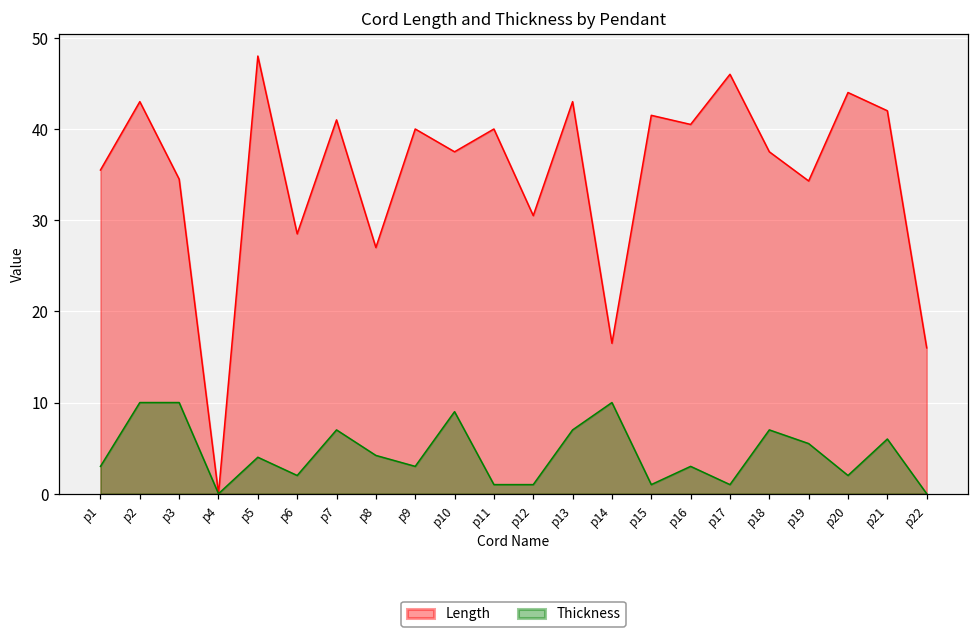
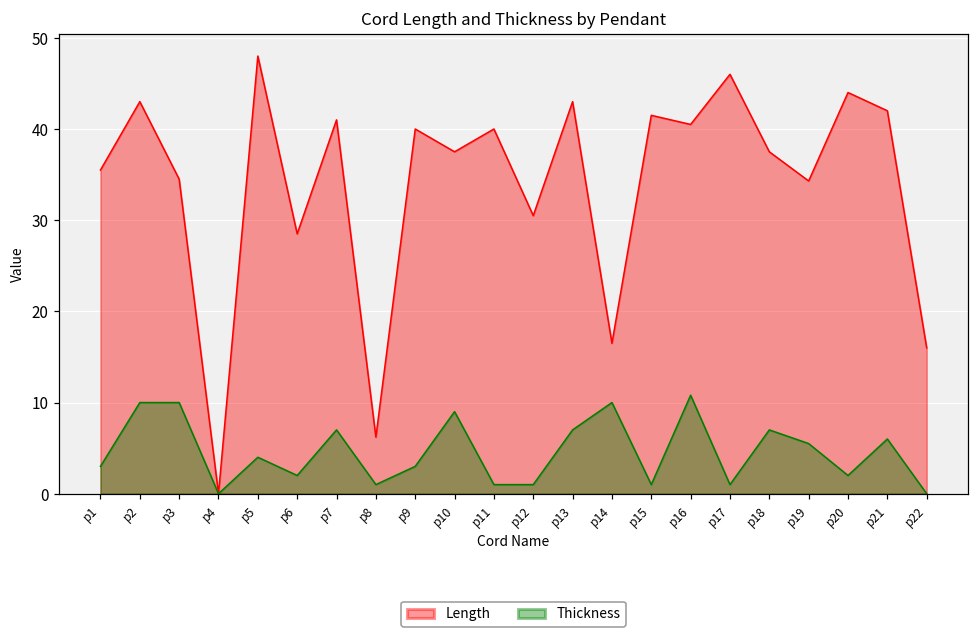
  {
    "Length": {
      "p1": 36,
      "p2": 43,
      "p3": 35,
      "p5": 48,
      "p6": 29,
      "p7": 41,
-     "p8": 27,
+     "p8": 6,
      "p9": 40,
      "p10": 38,
      "p11": 40,
      "p12": 31,
      "p13": 43,
      "p14": 17,
      "p15": 42,
      "p16": 41,
      "p17": 46,
      "p18": 38,
      "p19": 34,
      "p20": 44,
      "p21": 42,
      "p22": 16
    },
    "Thickness": {
      "p1": 3,
      "p2": 10,
      "p3": 10,
      "p5": 4,
      "p6": 2,
      "p7": 7,
-     "p8": 4,
+     "p8": 1,
      "p9": 3,
      "p10": 9,
      "p11": 1,
      "p12": 1,
      "p13": 7,
      "p14": 10,
      "p15": 1,
-     "p16": 3,
+     "p16": 11,
      "p17": 1,
      "p18": 7,
      "p19": 6,
      "p20": 2,
      "p21": 6,
      "p22": 0
    }
  }
